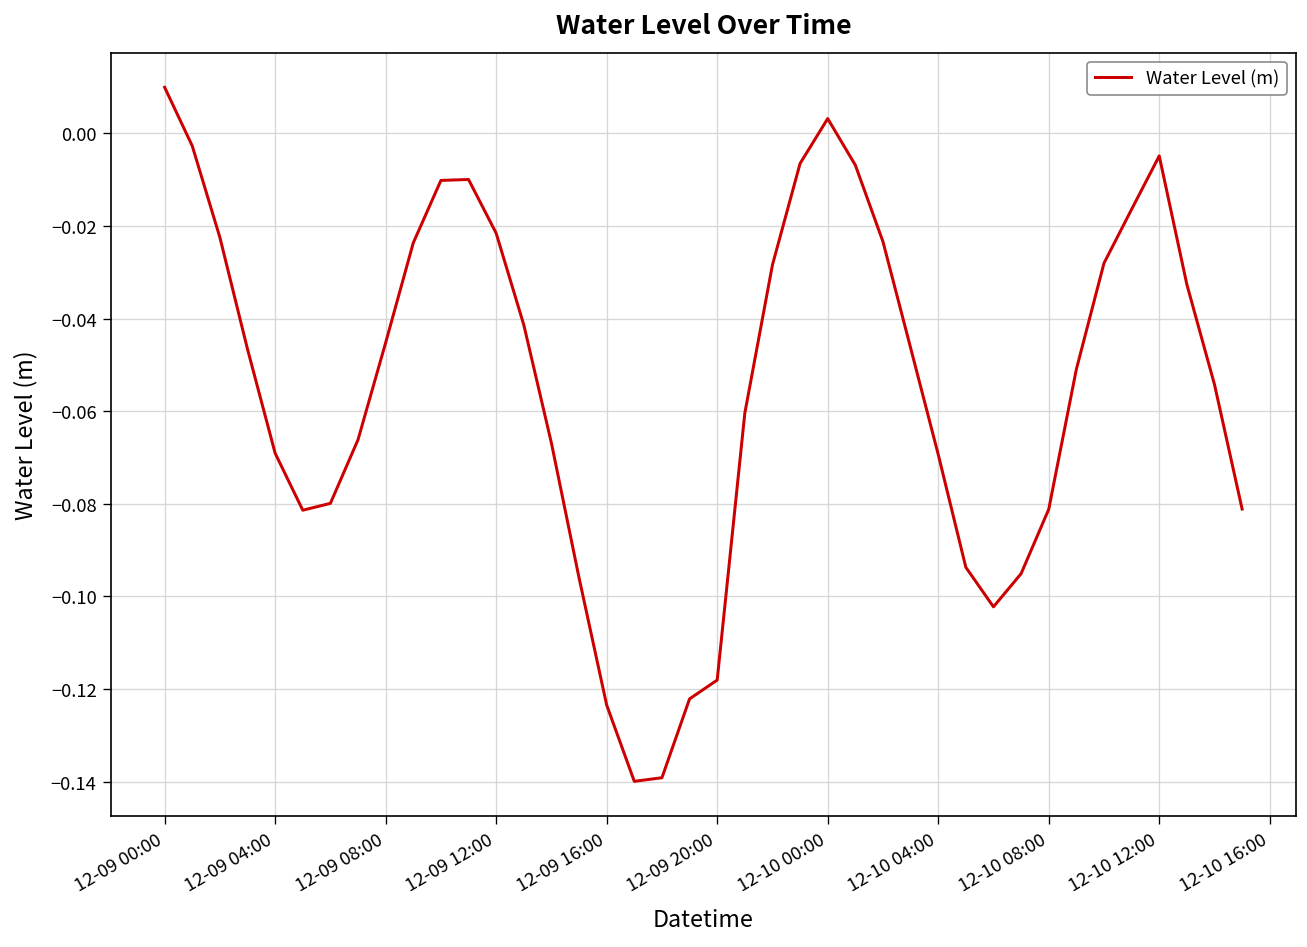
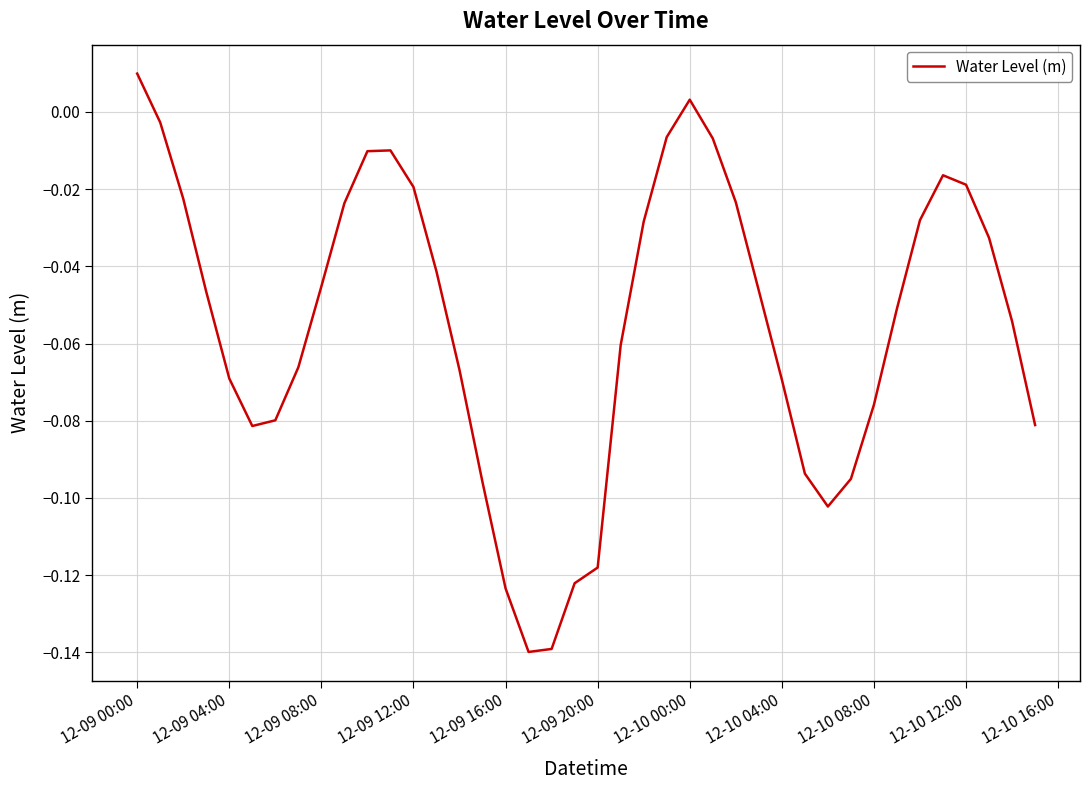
  {
    "12-09 00:00": 0.010,
    "12-09 04:00": -0.069,
    "12-09 08:00": -0.045,
-   "12-09 12:00": -0.022,
+   "12-09 12:00": -0.019,
    "12-09 16:00": -0.123,
    "12-09 20:00": -0.118,
    "12-10 00:00": 0.003,
    "12-10 04:00": -0.069,
-   "12-10 08:00": -0.081,
-   "12-10 12:00": -0.005
+   "12-10 08:00": -0.076,
+   "12-10 12:00": -0.019
  }
